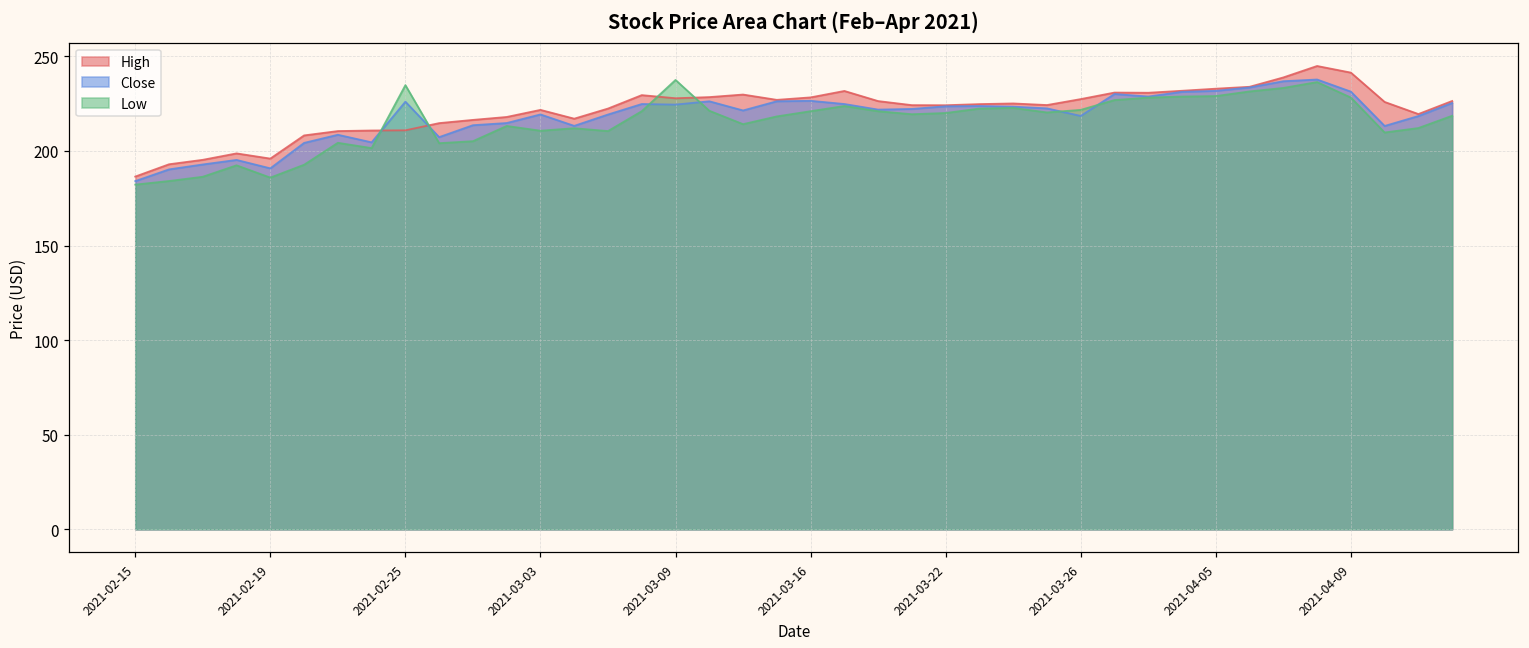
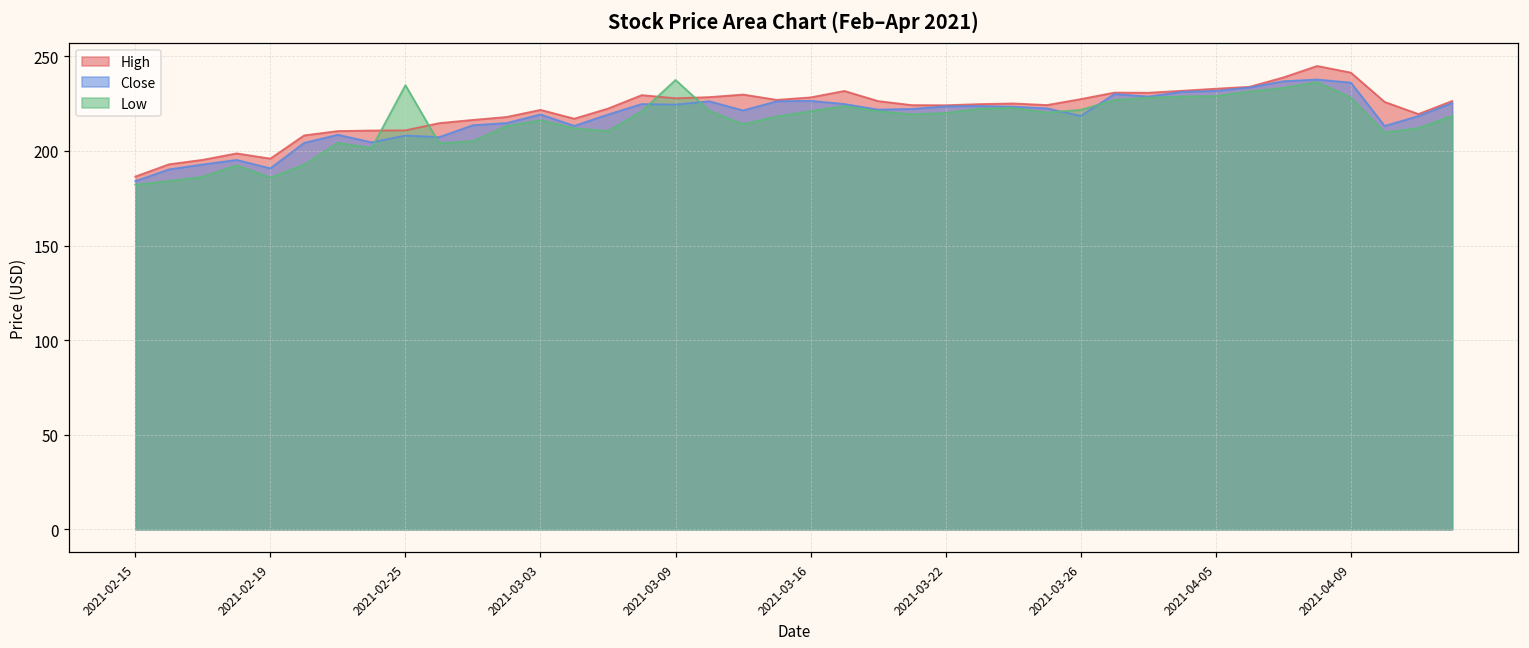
  {
    "High": {
      "2021-02-15": 186,
      "2021-02-19": 196,
      "2021-02-25": 211,
      "2021-03-03": 222,
      "2021-03-09": 228,
      "2021-03-16": 228,
      "2021-03-26": 227,
      "2021-04-09": 241
    },
    "Close": {
      "2021-02-15": 184,
      "2021-02-19": 191,
-     "2021-02-25": 226,
+     "2021-02-25": 208,
      "2021-03-03": 219,
      "2021-03-09": 225,
      "2021-03-16": 227,
      "2021-03-26": 218,
-     "2021-04-09": 231
+     "2021-04-09": 236
    },
    "Low": {
      "2021-02-15": 182,
      "2021-02-19": 186,
      "2021-02-25": 235,
-     "2021-03-03": 211,
+     "2021-03-03": 216,
      "2021-03-09": 238,
      "2021-03-16": 221,
      "2021-03-22": 220,
      "2021-03-26": 222,
      "2021-04-05": 229,
      "2021-04-09": 228
    }
  }
